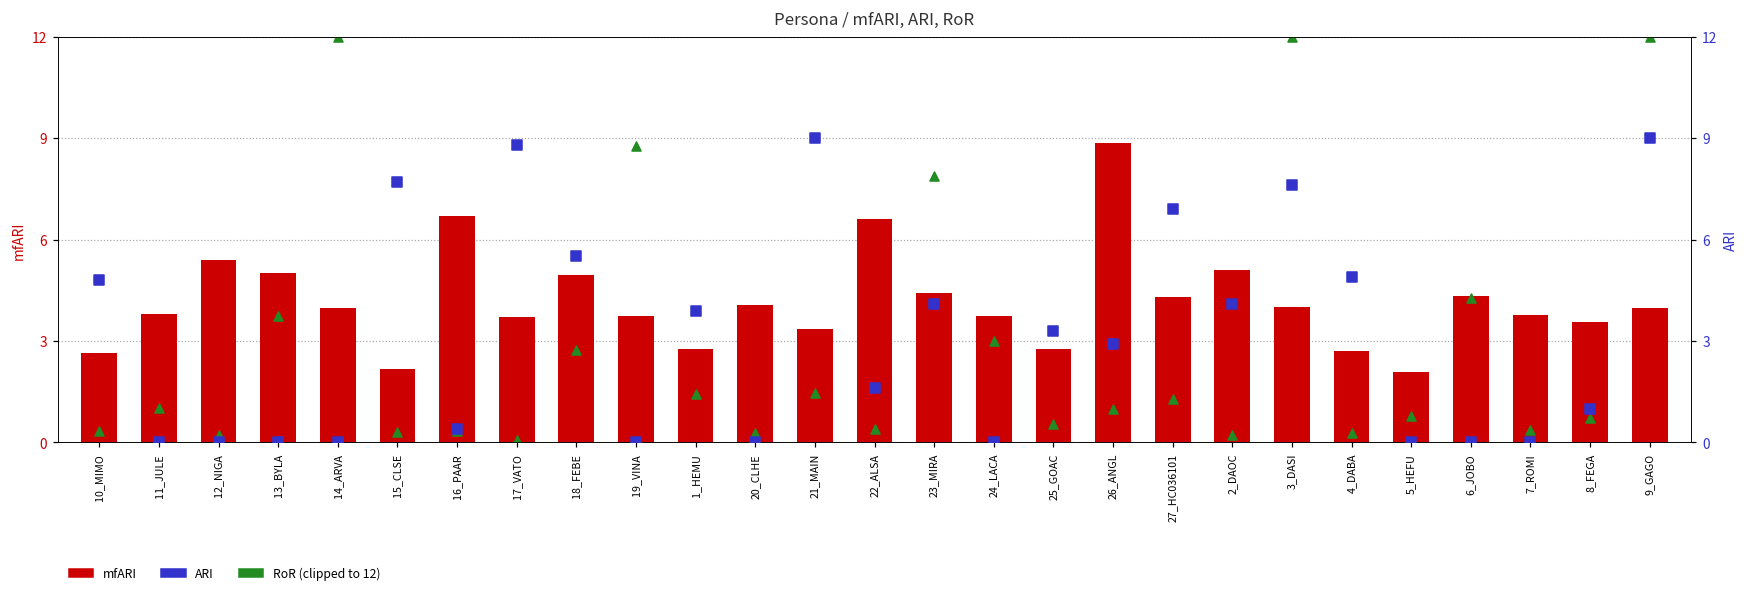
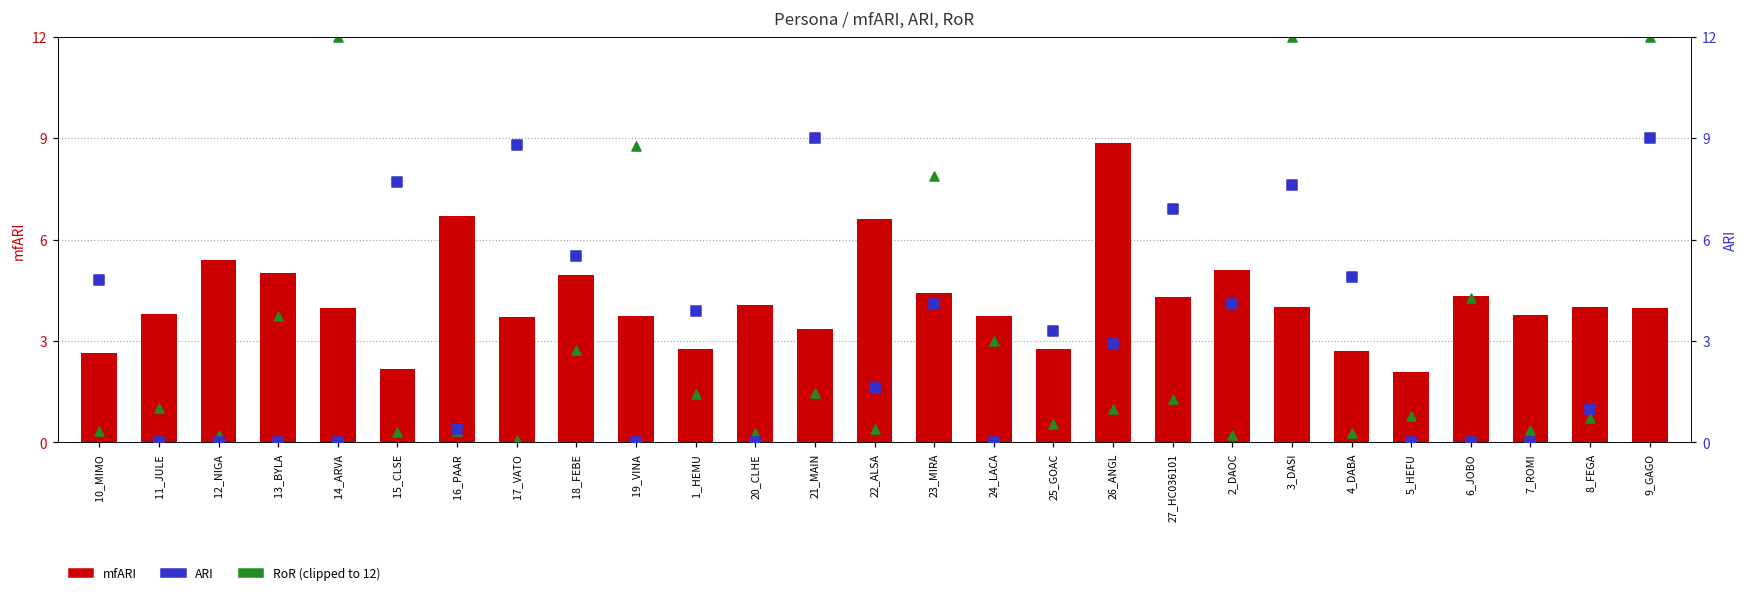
  {
    "mfARI": {
      "10_MIMO": 2.7,
      "11_JULE": 3.8,
      "12_NIGA": 5.4,
      "13_BYLA": 5.0,
      "14_ARVA": 4.0,
      "15_CLSE": 2.2,
      "16_PAAR": 6.7,
      "17_VATO": 3.7,
      "18_FEBE": 5.0,
      "19_VINA": 3.7,
      "1_HEMU": 2.8,
      "20_CLHE": 4.1,
      "21_MAIN": 3.4,
      "22_ALSA": 6.6,
      "23_MIRA": 4.4,
      "24_LACA": 3.7,
      "25_GOAC": 2.8,
      "26_ANGL": 8.9,
      "27_HC036101": 4.3,
      "2_DAOC": 5.1,
      "3_DASI": 4.0,
      "4_DABA": 2.7,
      "5_HEFU": 2.1,
      "6_JOBO": 4.3,
      "7_ROMI": 3.8,
-     "8_FEGA": 3.6,
+     "8_FEGA": 4.0,
      "9_GAGO": 4.0
    }
  }
